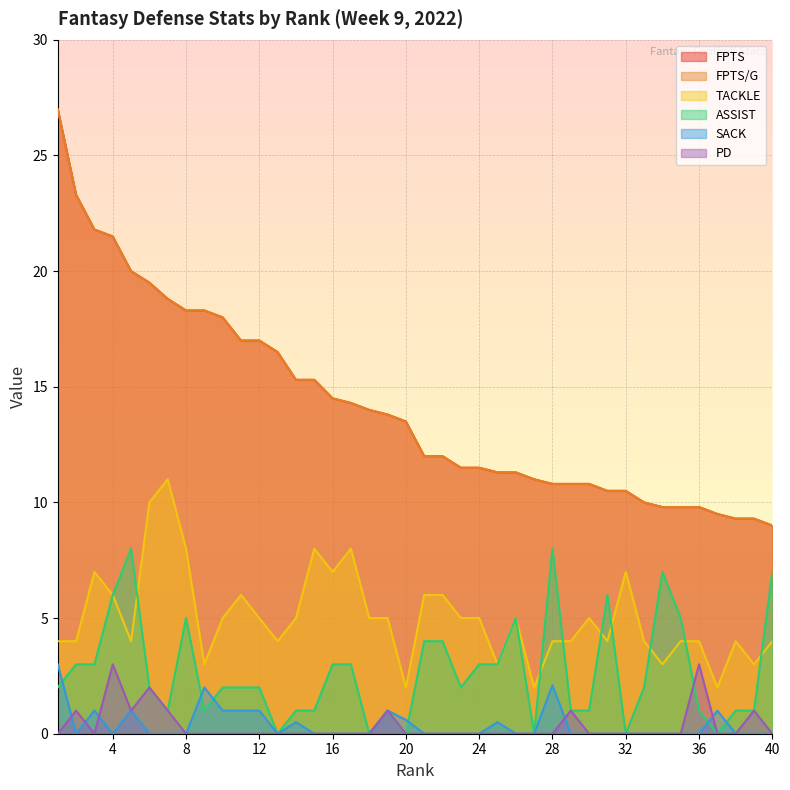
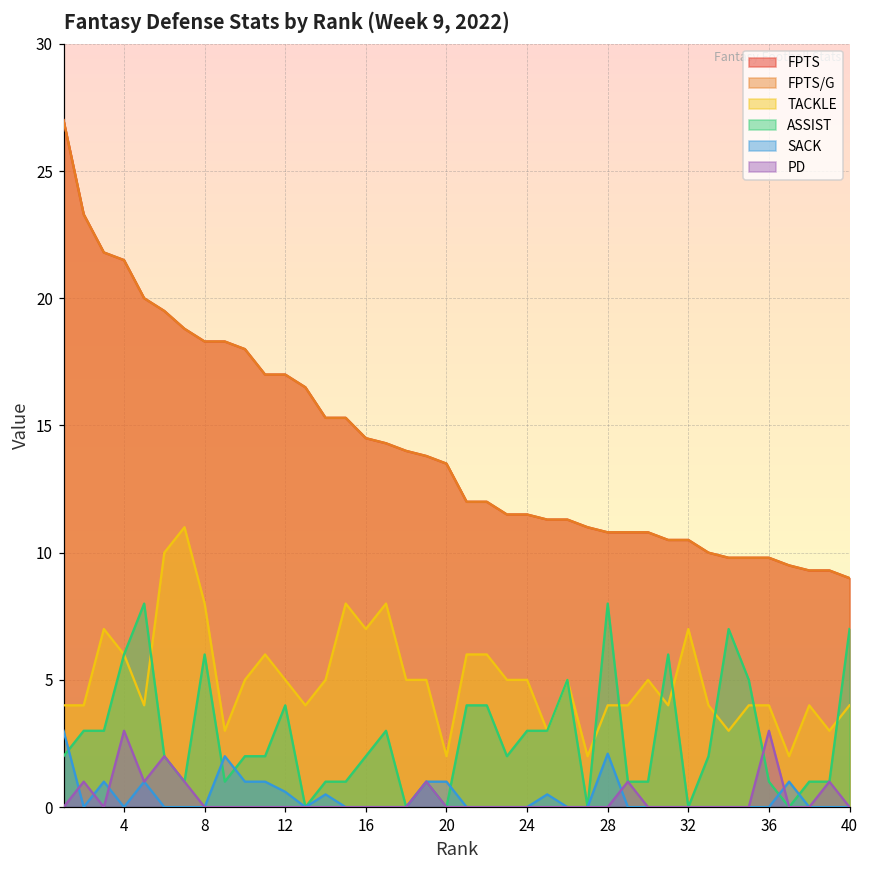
  {
    "ASSIST": {
-     "8": 5,
-     "12": 2,
-     "16": 3,
+     "8": 6,
+     "12": 4,
+     "16": 2,
      "24": 3,
      "28": 8,
      "36": 1,
      "40": 7
    },
    "SACK": {
      "4": 0.0,
-     "12": 1.0,
-     "20": 0.6,
+     "12": 0.6,
+     "20": 1.0,
      "28": 2.1,
      "36": 0.0
    },
    "PD": {
      "4": 3.0,
      "12": 0.0,
      "28": 0.0,
      "36": 3.0
    }
  }
